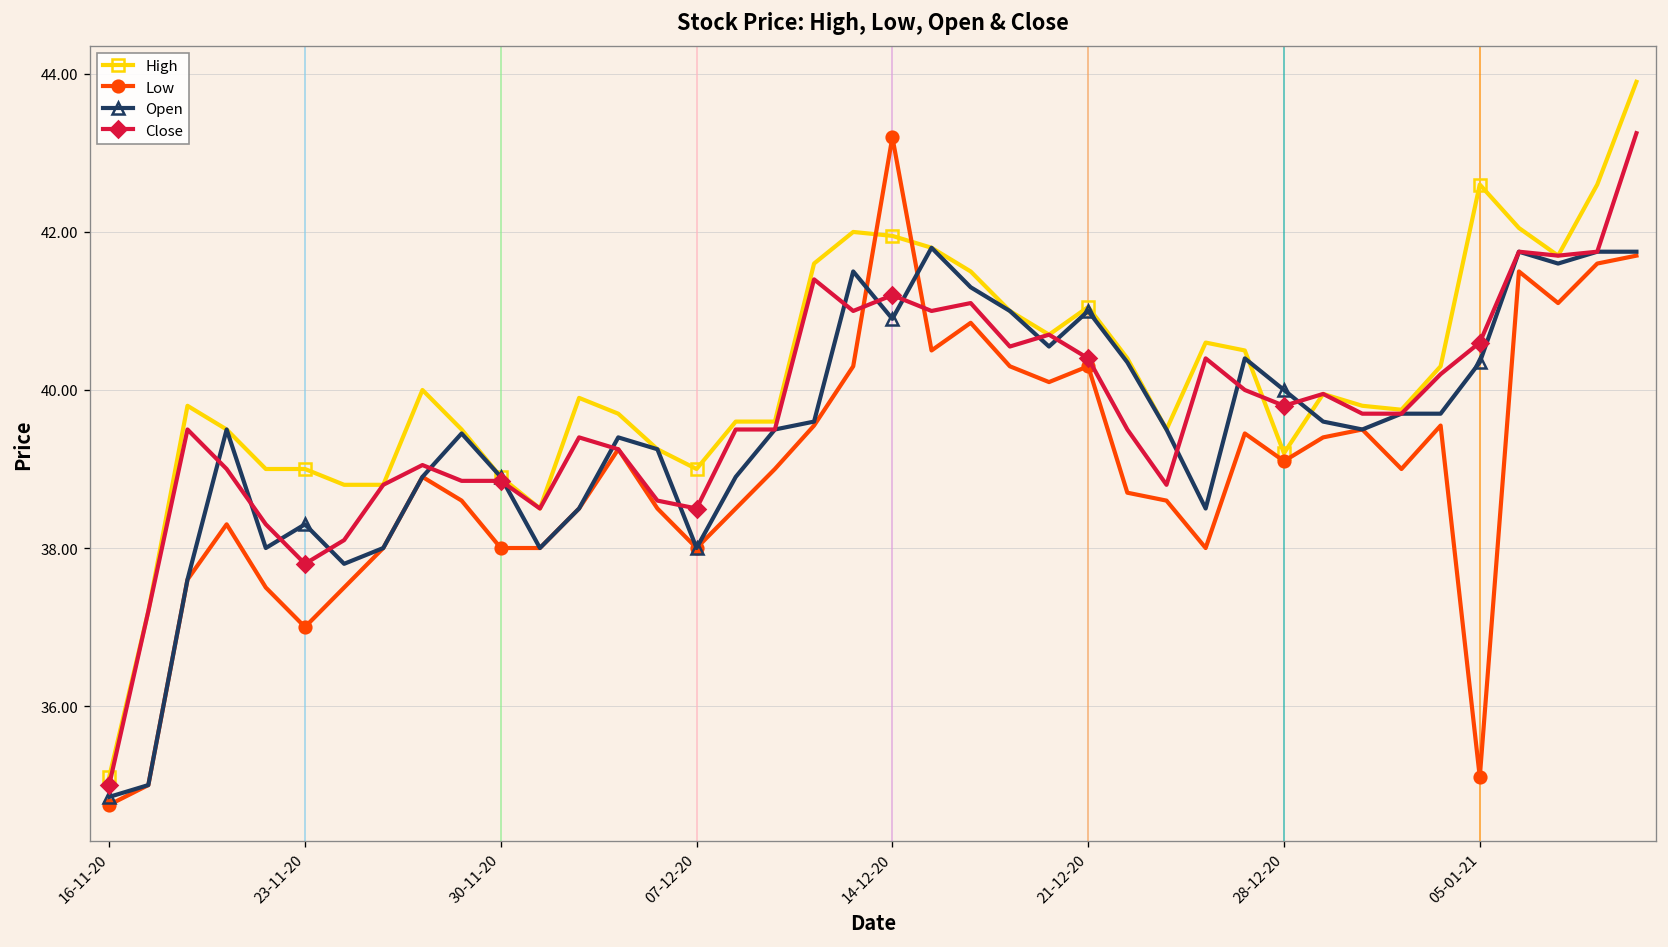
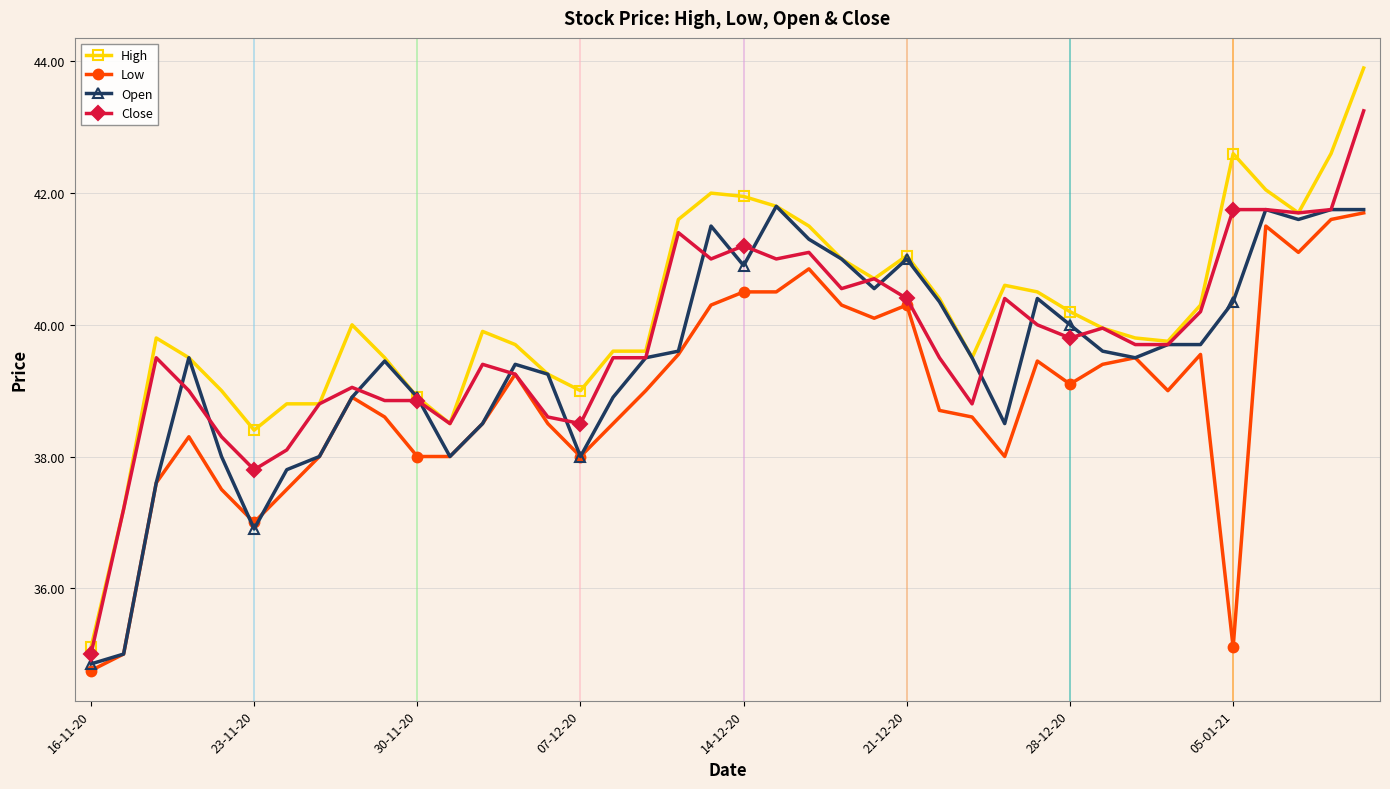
  {
    "High": {
      "16-11-20": 35.1,
-     "23-11-20": 39.0,
+     "23-11-20": 38.4,
      "07-12-20": 39.0,
      "14-12-20": 42.0,
      "21-12-20": 41.1,
-     "28-12-20": 39.2,
+     "28-12-20": 40.2,
      "05-01-21": 42.6
    },
    "Low": {
      "16-11-20": 34.8,
      "23-11-20": 37.0,
      "30-11-20": 38.0,
-     "14-12-20": 43.2,
+     "14-12-20": 40.5,
      "21-12-20": 40.3,
      "28-12-20": 39.1,
      "05-01-21": 35.1
    },
    "Open": {
      "16-11-20": 34.9,
-     "23-11-20": 38.3,
+     "23-11-20": 36.9,
      "14-12-20": 40.9,
      "21-12-20": 41.0,
      "28-12-20": 40.0,
      "05-01-21": 40.4
    },
    "Close": {
      "16-11-20": 35.0,
      "23-11-20": 37.8,
      "30-11-20": 38.9,
      "07-12-20": 38.5,
      "14-12-20": 41.2,
      "21-12-20": 40.4,
      "28-12-20": 39.8,
-     "05-01-21": 40.6
+     "05-01-21": 41.8
    }
  }
